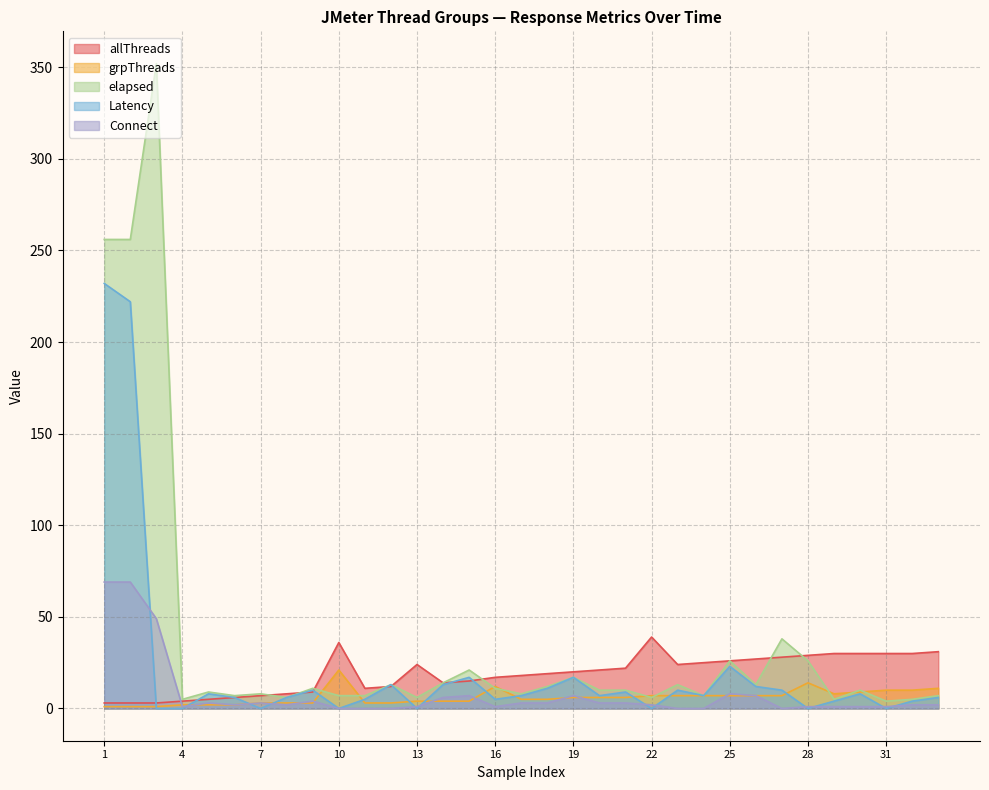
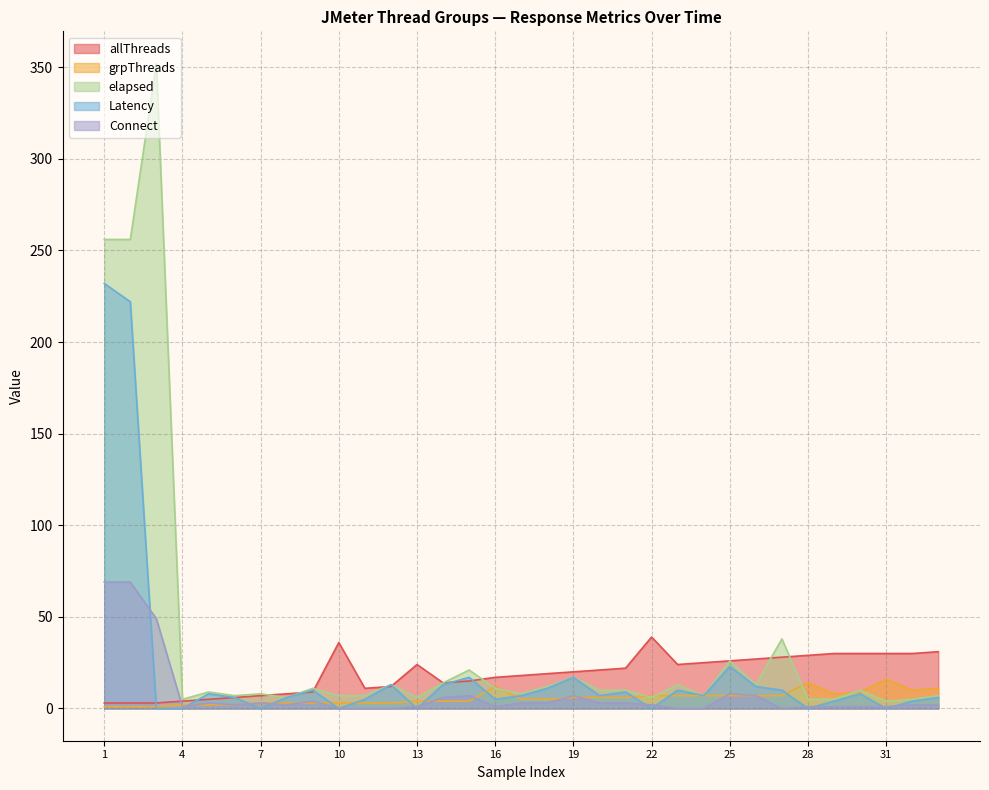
  {
    "allThreads": {
      "1": 3,
      "10": 36,
      "13": 24,
      "16": 17,
      "19": 20,
      "22": 39,
      "28": 29,
      "31": 30
    },
    "grpThreads": {
      "1": 1,
-     "10": 21,
+     "10": 3,
      "13": 4,
      "28": 14,
-     "31": 10
+     "31": 16
    },
    "elapsed": {
      "1": 256,
      "10": 7,
      "13": 6,
-     "28": 26,
+     "28": 5,
      "31": 4
    }
  }
